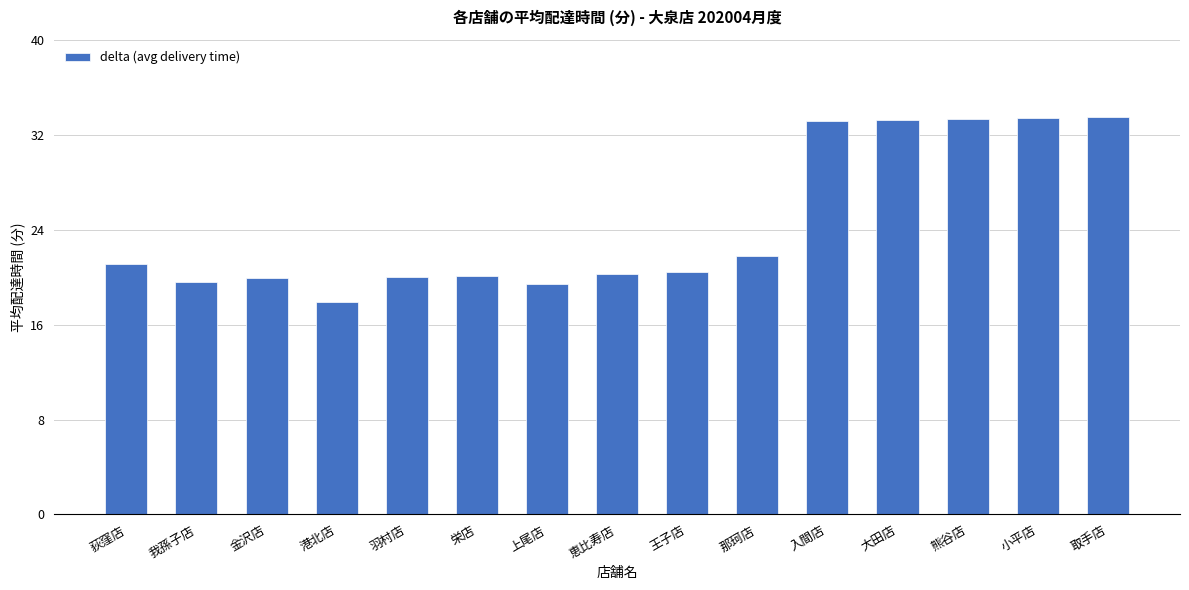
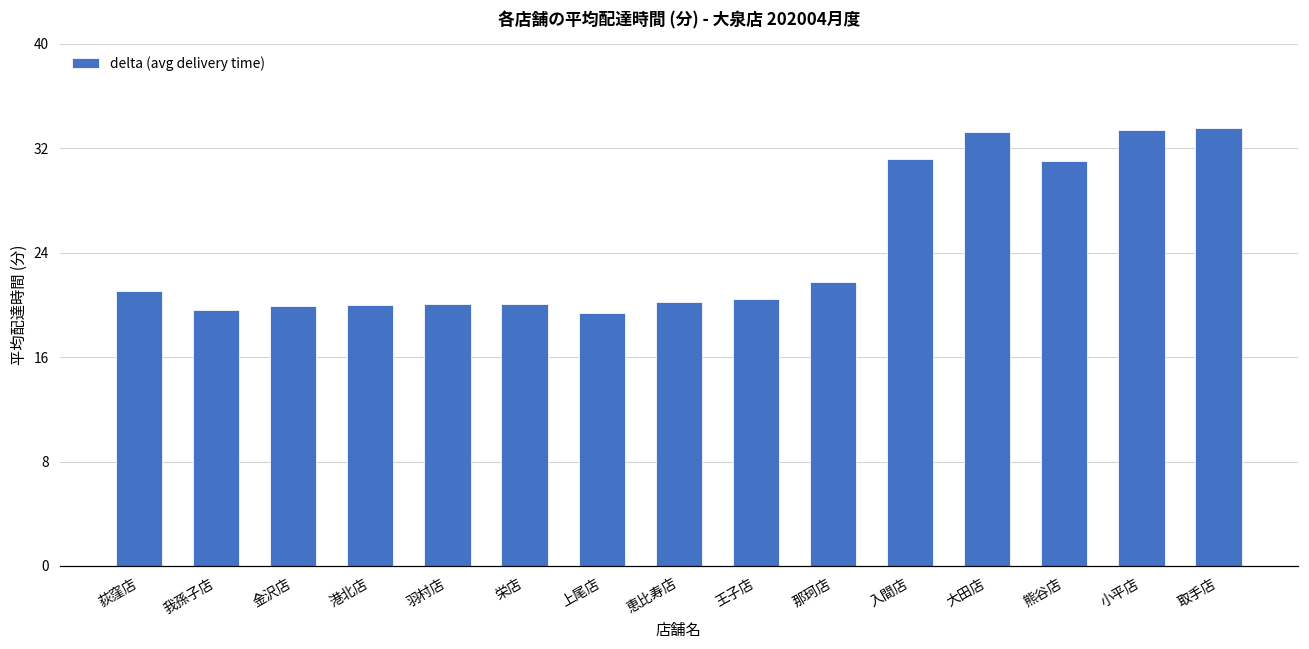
  {
    "荻窪店": 21.1,
    "我孫子店": 19.6,
    "金沢店": 19.9,
-   "港北店": 17.9,
+   "港北店": 20.0,
    "羽村店": 20.1,
    "栄店": 20.1,
    "上尾店": 19.4,
    "恵比寿店": 20.2,
    "王子店": 20.4,
    "那珂店": 21.8,
-   "入間店": 33.2,
+   "入間店": 31.2,
    "大田店": 33.2,
-   "熊谷店": 33.3,
+   "熊谷店": 31.0,
    "小平店": 33.4,
    "取手店": 33.5
  }
